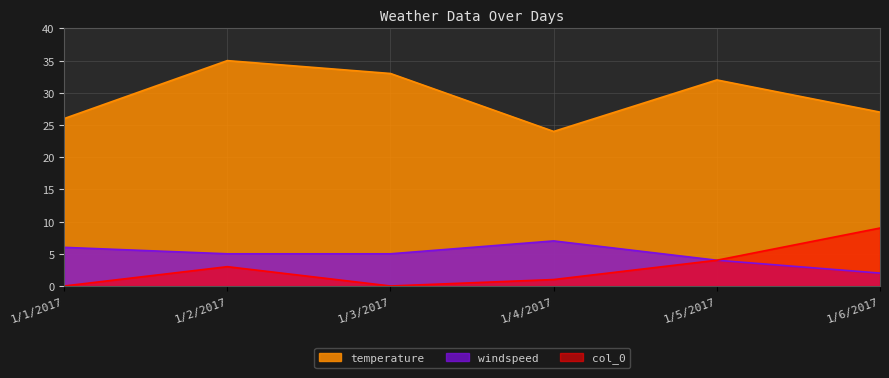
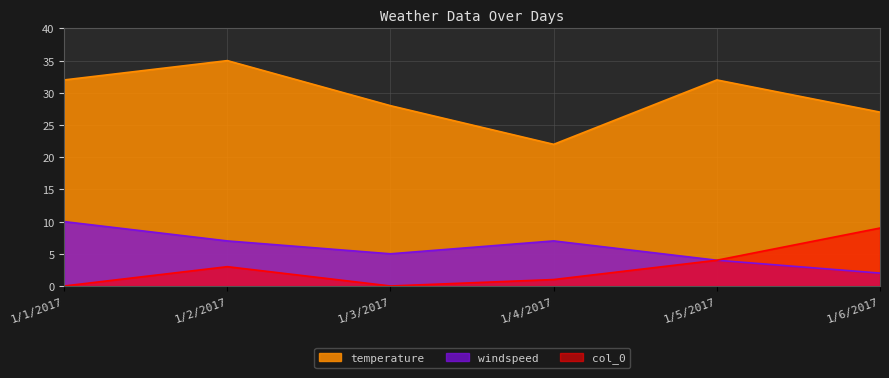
  {
    "temperature": {
-     "1/1/2017": 26,
+     "1/1/2017": 32,
      "1/2/2017": 35,
-     "1/3/2017": 33,
-     "1/4/2017": 24,
+     "1/3/2017": 28,
+     "1/4/2017": 22,
      "1/5/2017": 32,
      "1/6/2017": 27
    },
    "windspeed": {
-     "1/1/2017": 6,
-     "1/2/2017": 5,
+     "1/1/2017": 10,
+     "1/2/2017": 7,
      "1/3/2017": 5,
      "1/4/2017": 7,
      "1/6/2017": 2
    },
    "col_0": {
      "1/1/2017": 0,
      "1/2/2017": 3,
      "1/3/2017": 0,
      "1/4/2017": 1,
      "1/6/2017": 9
    }
  }
